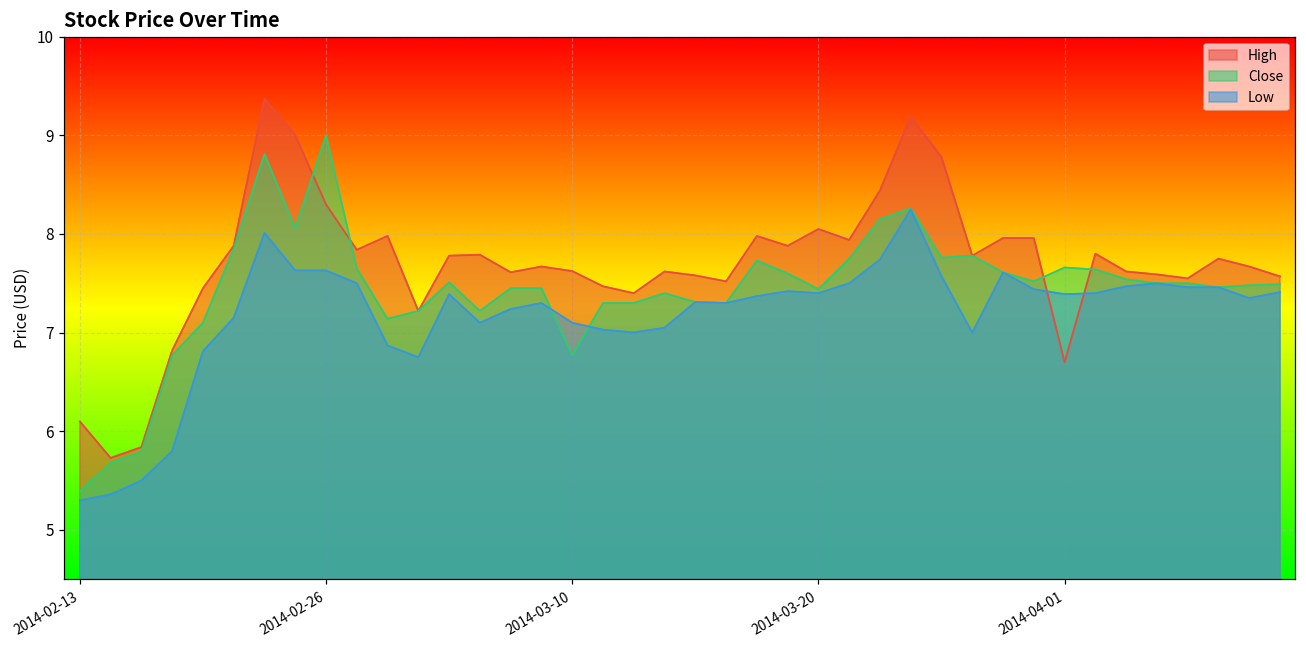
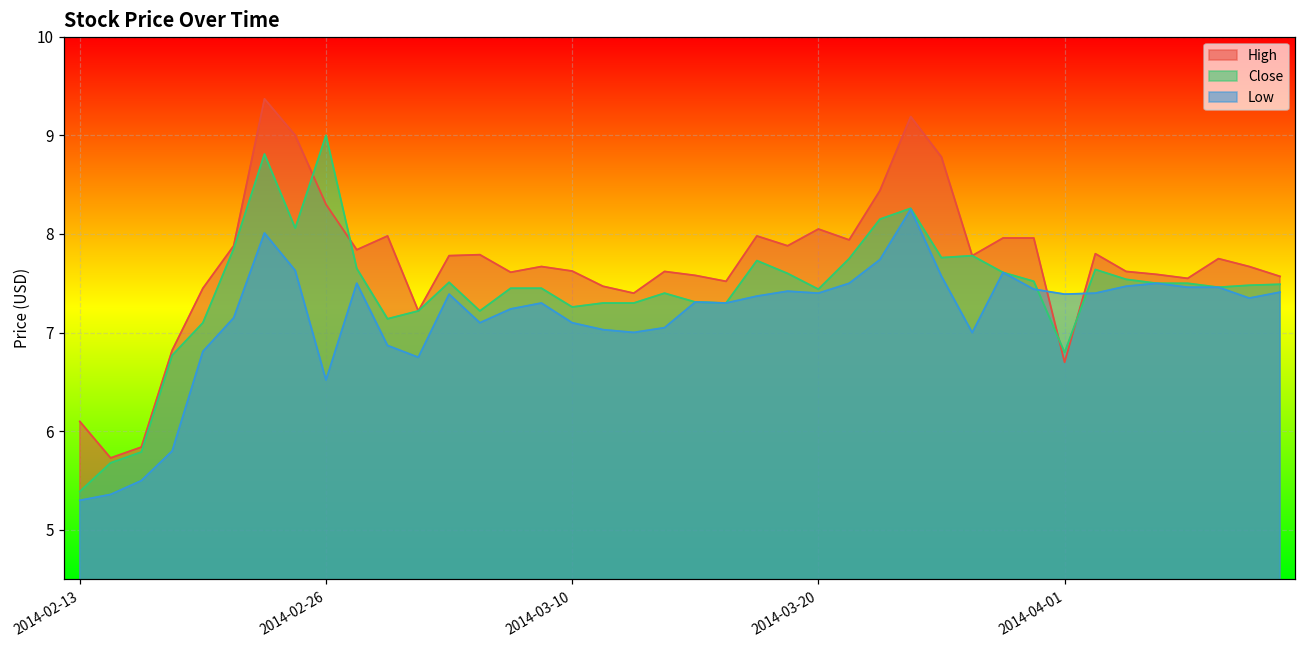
  {
    "High": {
      "2014-02-13": 6.1,
      "2014-02-26": 8.3,
      "2014-03-10": 7.6,
      "2014-03-20": 8.1,
      "2014-04-01": 6.7
    },
    "Close": {
      "2014-02-13": 5.4,
      "2014-02-26": 9.0,
-     "2014-03-10": 6.8,
+     "2014-03-10": 7.3,
      "2014-03-20": 7.4,
-     "2014-04-01": 7.7
+     "2014-04-01": 6.8
    },
    "Low": {
      "2014-02-13": 5.3,
-     "2014-02-26": 7.6,
+     "2014-02-26": 6.5,
      "2014-03-10": 7.1,
      "2014-03-20": 7.4,
      "2014-04-01": 7.4
    }
  }
